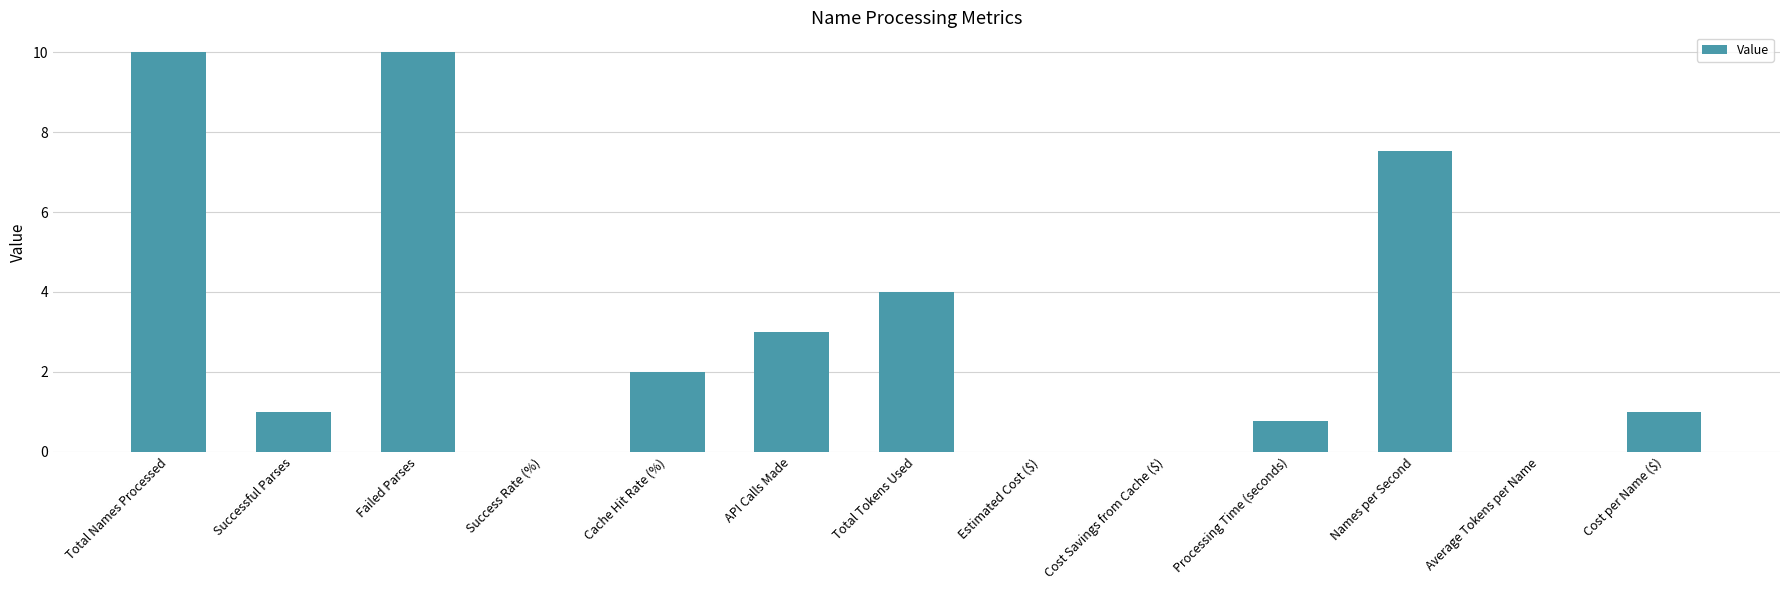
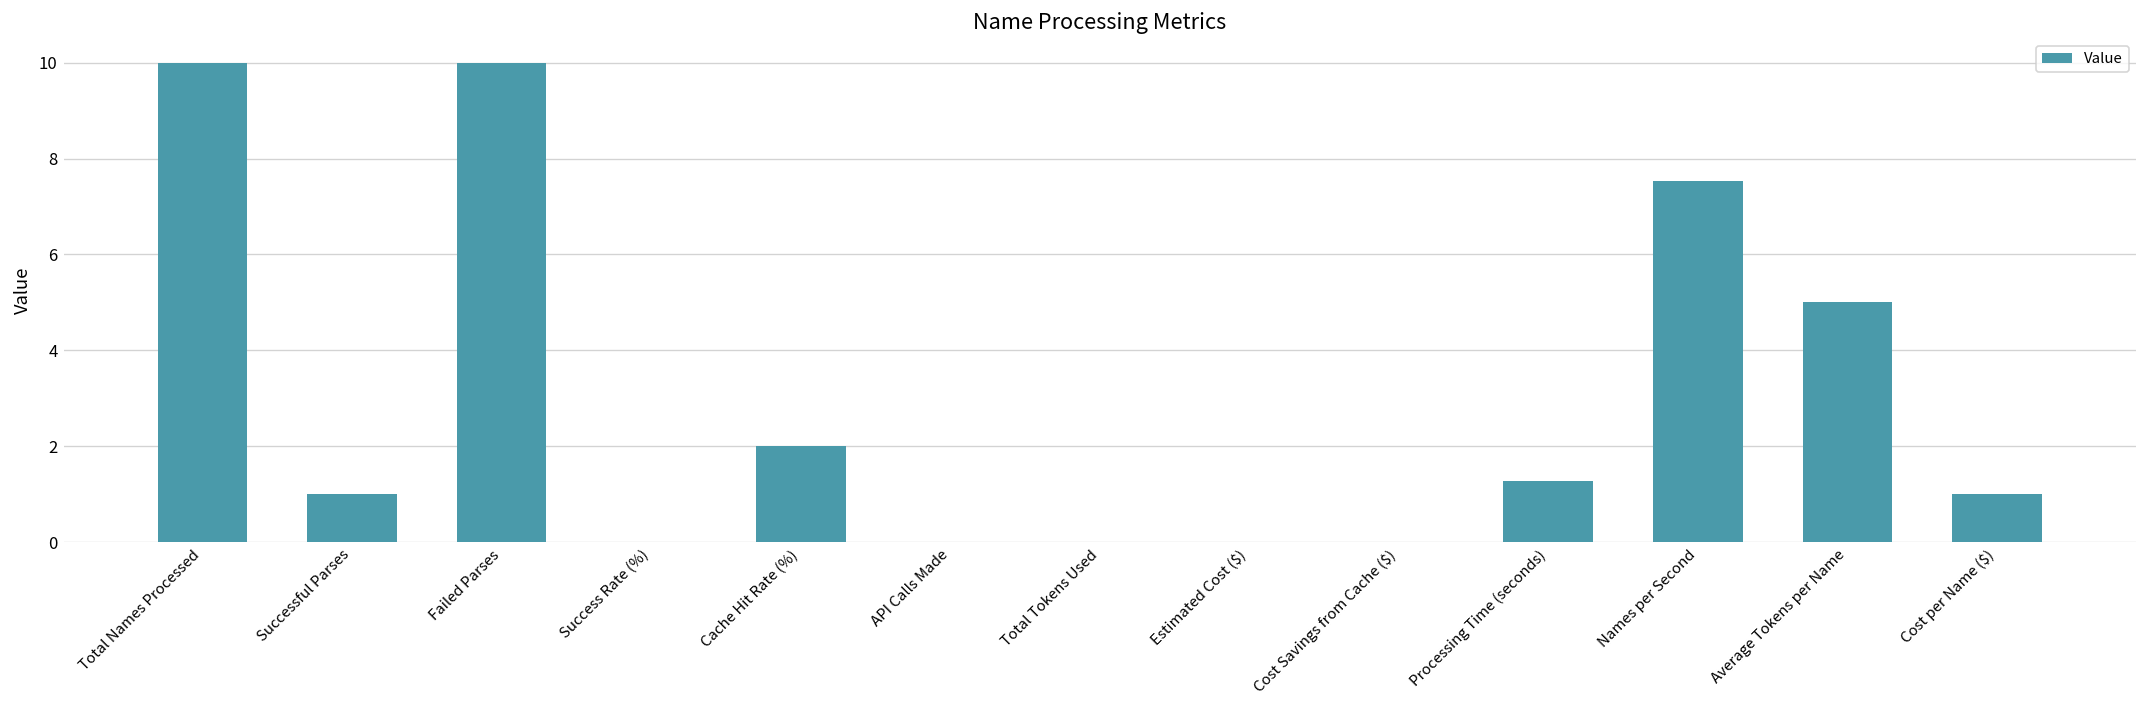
  {
    "Total Names Processed": 10.0,
    "Successful Parses": 1.0,
    "Failed Parses": 10.0,
    "Success Rate (%)": 0.0,
    "Cache Hit Rate (%)": 2.0,
-   "API Calls Made": 3,
-   "Total Tokens Used": 4,
+   "API Calls Made": 0,
+   "Total Tokens Used": 0,
    "Estimated Cost ($)": 0.0,
    "Cost Savings from Cache ($)": 0.0,
-   "Processing Time (seconds)": 0.8,
+   "Processing Time (seconds)": 1.3,
    "Names per Second": 7.5,
-   "Average Tokens per Name": 0,
+   "Average Tokens per Name": 5,
    "Cost per Name ($)": 1.0
  }
